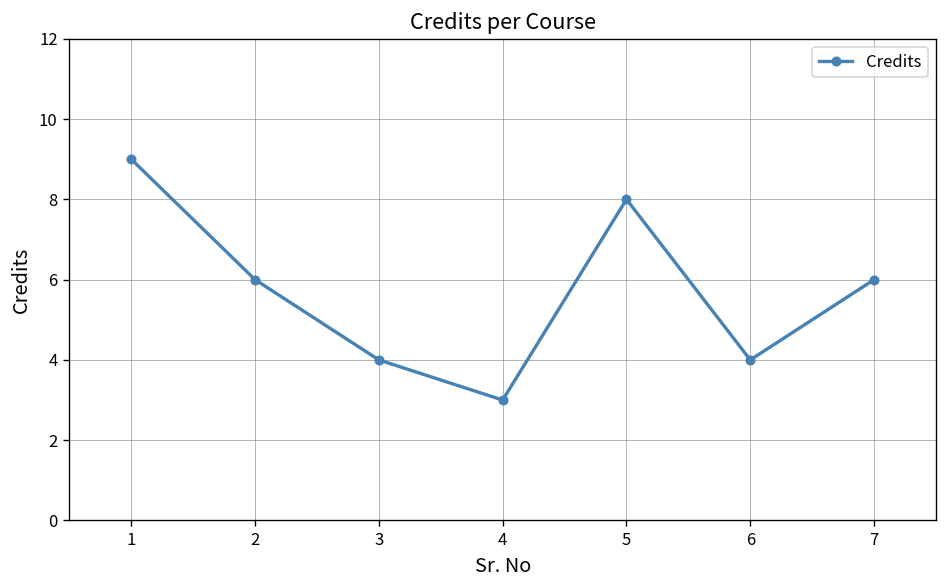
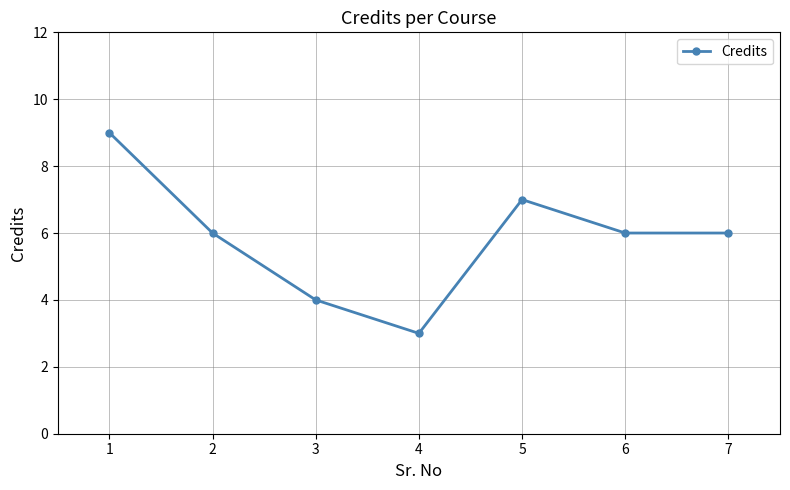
  {
    "1": 9,
    "2": 6,
    "3": 4,
    "4": 3,
-   "5": 8,
-   "6": 4,
+   "5": 7,
+   "6": 6,
    "7": 6
  }
